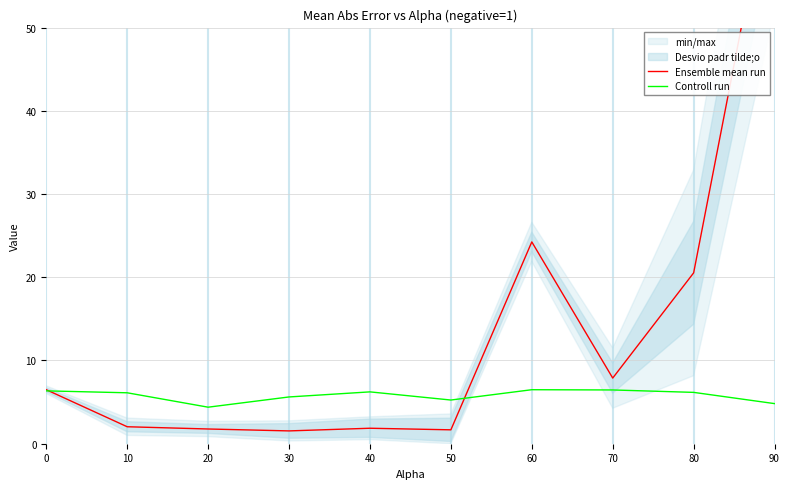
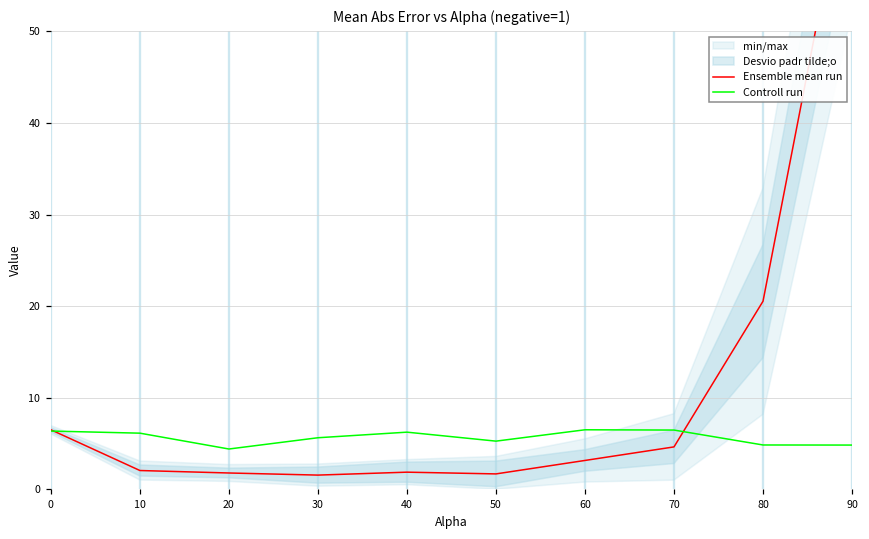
  {
    "Ensemble mean run": {
      "10": 2,
      "20": 2,
      "30": 2,
      "40": 2,
      "50": 2,
-     "60": 24,
-     "70": 8,
+     "60": 3,
+     "70": 5,
      "80": 21
    },
    "Controll run": {
      "10": 6,
      "20": 4,
      "30": 6,
      "40": 6,
      "50": 5,
      "60": 6,
-     "80": 6,
+     "80": 5,
      "90": 5
    }
  }
